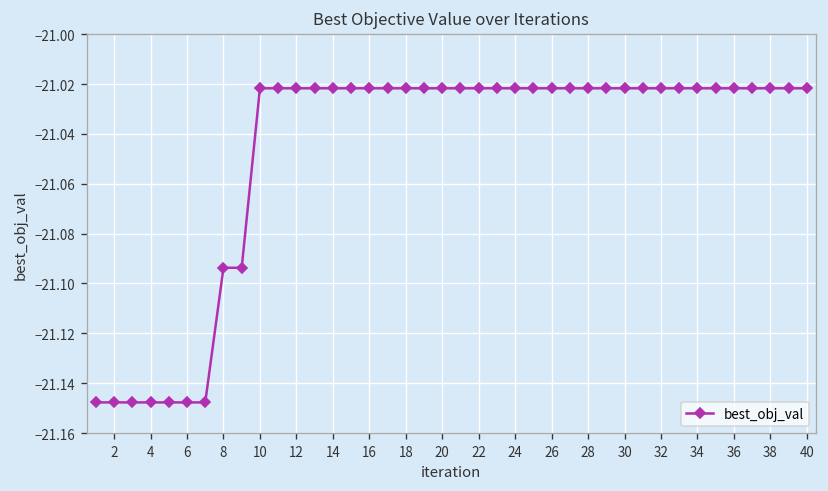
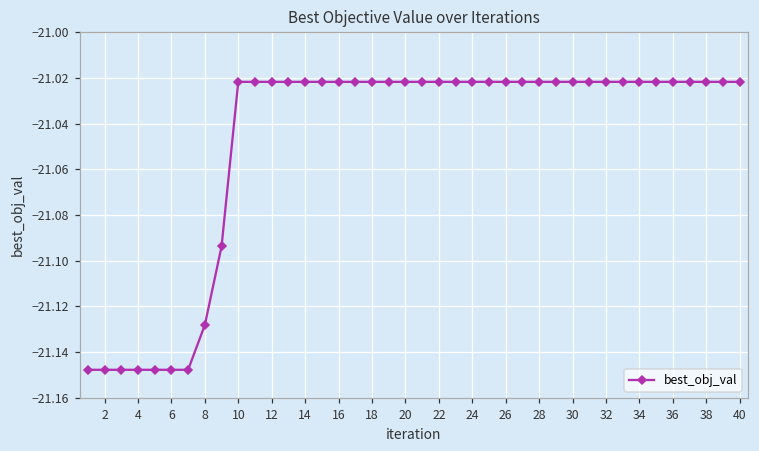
  {
    "2": -21.148,
    "4": -21.148,
    "6": -21.148,
-   "8": -21.094,
+   "8": -21.128,
    "10": -21.022,
    "12": -21.022,
    "14": -21.022,
    "16": -21.022,
    "18": -21.022,
    "20": -21.022,
    "22": -21.022,
    "24": -21.022,
    "26": -21.022,
    "28": -21.022,
    "30": -21.022,
    "32": -21.022,
    "34": -21.022,
    "36": -21.022,
    "38": -21.022,
    "40": -21.022
  }
